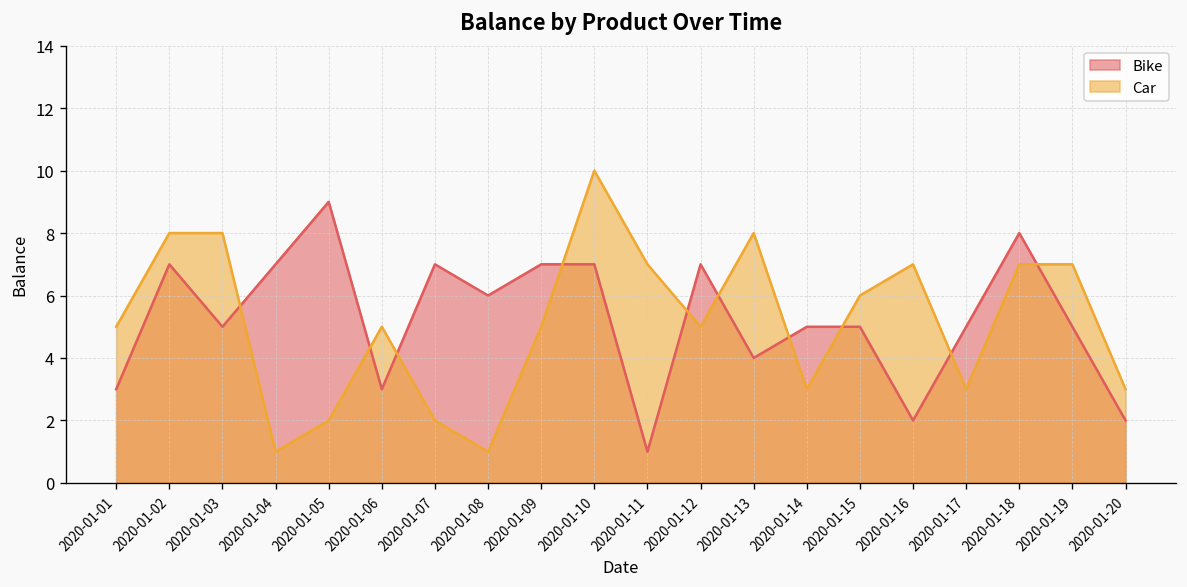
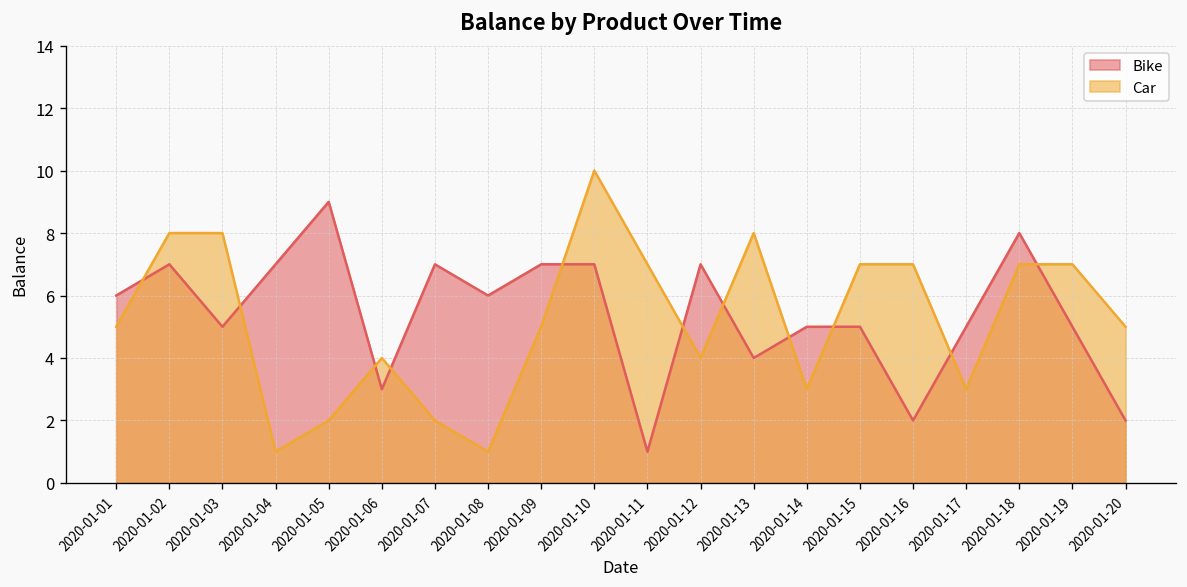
  {
    "Bike": {
-     "2020-01-01": 3,
+     "2020-01-01": 6,
      "2020-01-02": 7,
      "2020-01-03": 5,
      "2020-01-04": 7,
      "2020-01-05": 9,
      "2020-01-06": 3,
      "2020-01-07": 7,
      "2020-01-08": 6,
      "2020-01-09": 7,
      "2020-01-10": 7,
      "2020-01-11": 1,
      "2020-01-12": 7,
      "2020-01-13": 4,
      "2020-01-14": 5,
      "2020-01-15": 5,
      "2020-01-16": 2,
      "2020-01-17": 5,
      "2020-01-18": 8,
      "2020-01-19": 5,
      "2020-01-20": 2
    },
    "Car": {
      "2020-01-01": 5,
      "2020-01-02": 8,
      "2020-01-03": 8,
      "2020-01-04": 1,
      "2020-01-05": 2,
-     "2020-01-06": 5,
+     "2020-01-06": 4,
      "2020-01-07": 2,
      "2020-01-08": 1,
      "2020-01-09": 5,
      "2020-01-10": 10,
      "2020-01-11": 7,
-     "2020-01-12": 5,
+     "2020-01-12": 4,
      "2020-01-13": 8,
      "2020-01-14": 3,
-     "2020-01-15": 6,
+     "2020-01-15": 7,
      "2020-01-16": 7,
      "2020-01-17": 3,
      "2020-01-18": 7,
      "2020-01-19": 7,
-     "2020-01-20": 3
+     "2020-01-20": 5
    }
  }
